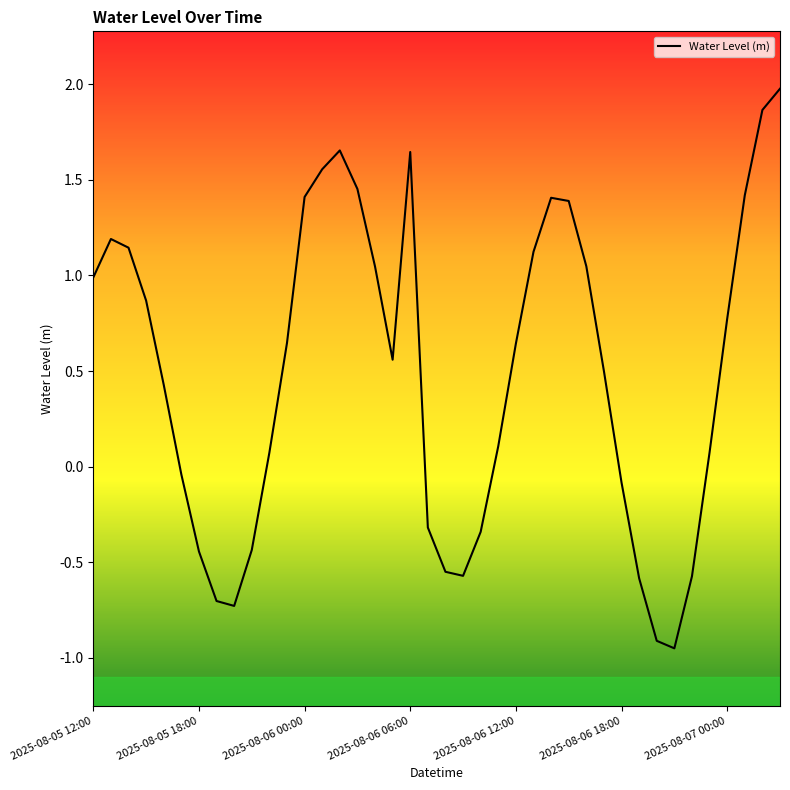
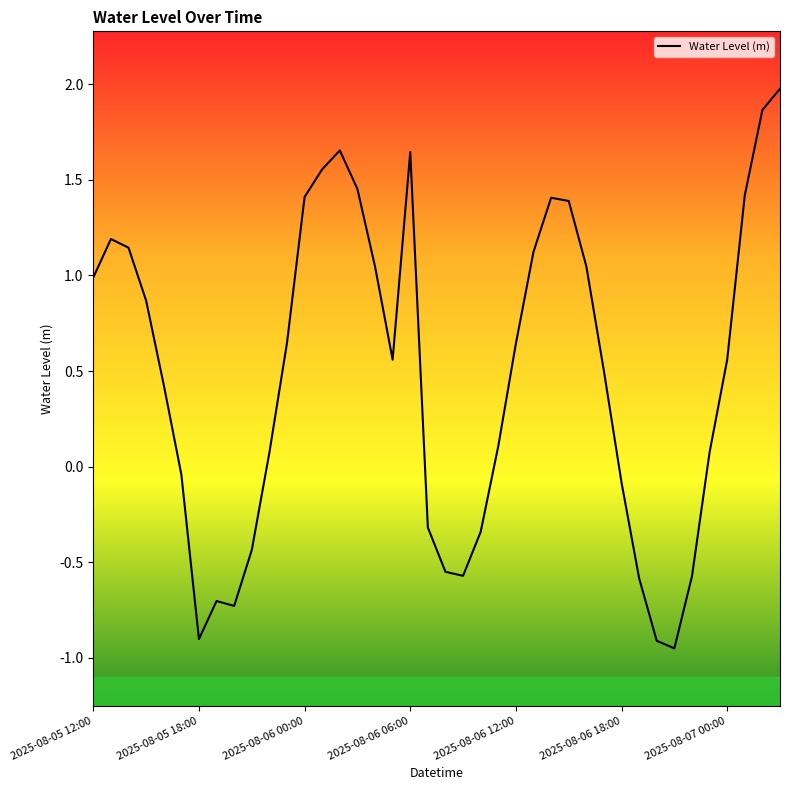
  {
    "2025-08-05 12:00": 0.99,
-   "2025-08-05 18:00": -0.44,
+   "2025-08-05 18:00": -0.90,
    "2025-08-06 00:00": 1.41,
    "2025-08-06 06:00": 1.65,
    "2025-08-06 12:00": 0.64,
    "2025-08-06 18:00": -0.08,
-   "2025-08-07 00:00": 0.77
+   "2025-08-07 00:00": 0.56
  }
